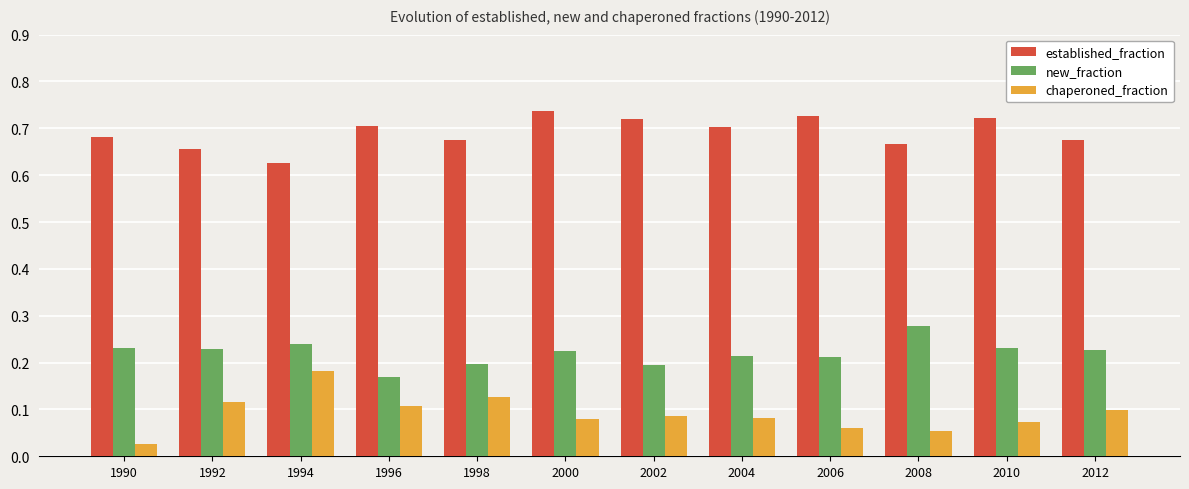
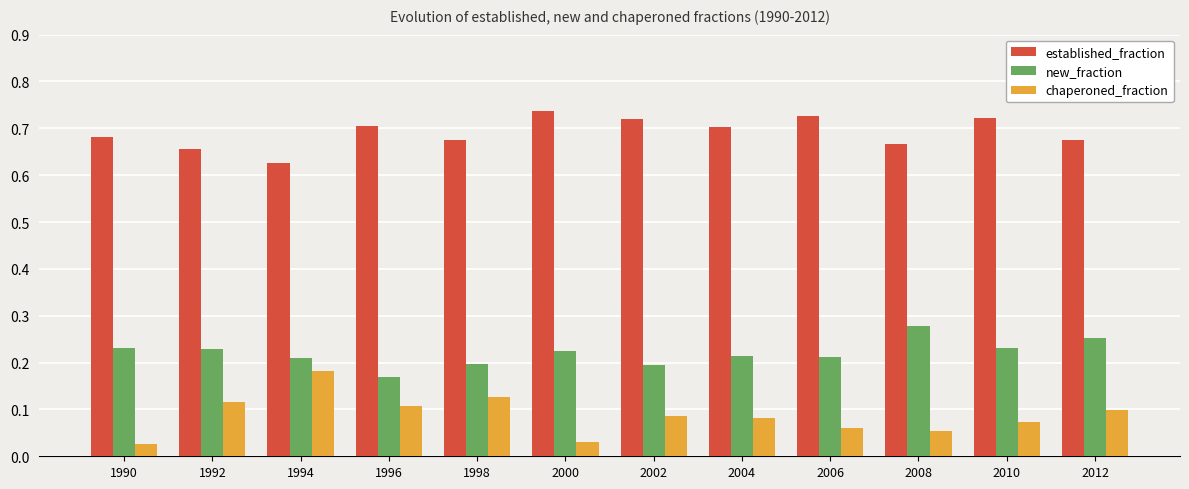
  {
    "established_fraction": {
      "1990": 0.68,
      "1992": 0.66,
      "1994": 0.63,
      "1996": 0.70,
      "1998": 0.68,
      "2000": 0.74,
      "2002": 0.72,
      "2004": 0.70,
      "2006": 0.73,
      "2008": 0.67,
      "2010": 0.72,
      "2012": 0.68
    },
    "new_fraction": {
      "1990": 0.23,
      "1992": 0.23,
-     "1994": 0.24,
+     "1994": 0.21,
      "1996": 0.17,
      "1998": 0.20,
      "2000": 0.23,
      "2002": 0.20,
      "2004": 0.22,
      "2006": 0.21,
      "2008": 0.28,
      "2010": 0.23,
-     "2012": 0.23
+     "2012": 0.25
    },
    "chaperoned_fraction": {
      "1990": 0.03,
      "1992": 0.12,
      "1994": 0.18,
      "1996": 0.11,
      "1998": 0.13,
-     "2000": 0.08,
+     "2000": 0.03,
      "2002": 0.09,
      "2004": 0.08,
      "2006": 0.06,
      "2008": 0.06,
      "2010": 0.07,
      "2012": 0.10
    }
  }
